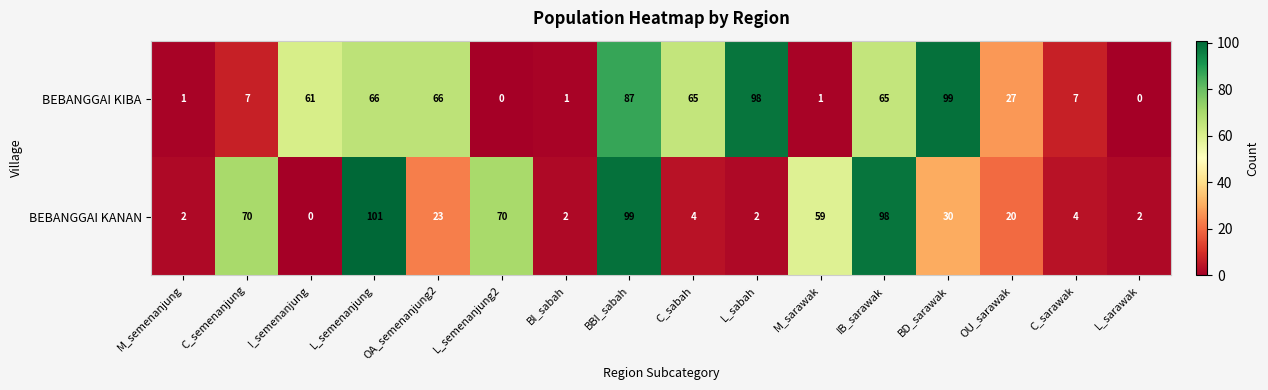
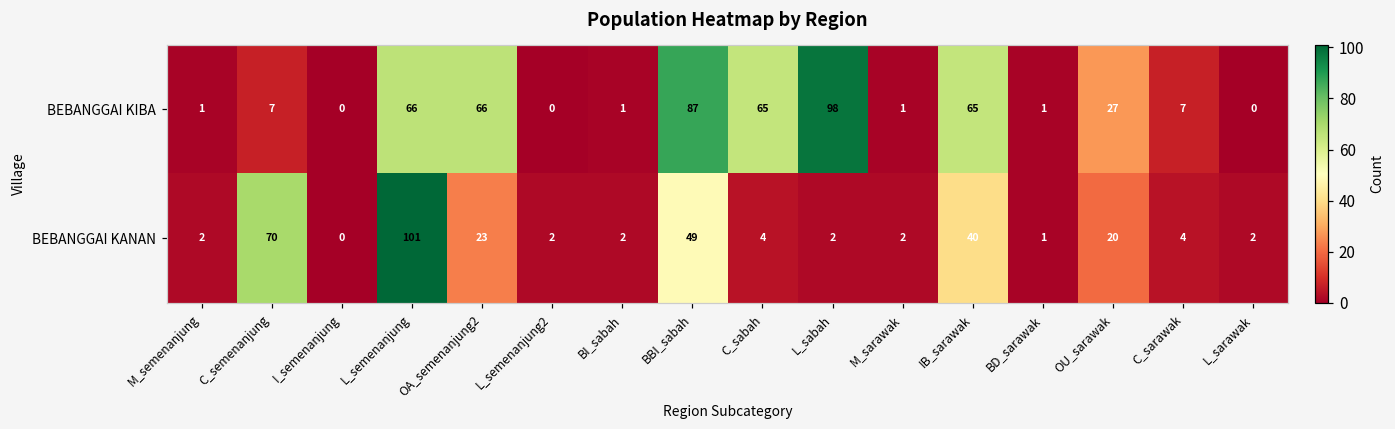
  {
    "BEBANGGAI KIBA": {
      "M_semenanjung": 1,
      "C_semenanjung": 7,
-     "I_semenanjung": 61,
+     "I_semenanjung": 0,
      "L_semenanjung": 66,
      "OA_semenanjung2": 66,
      "L_semenanjung2": 0,
      "BI_sabah": 1,
      "BBI_sabah": 87,
      "C_sabah": 65,
      "L_sabah": 98,
      "M_sarawak": 1,
      "IB_sarawak": 65,
-     "BD_sarawak": 99,
+     "BD_sarawak": 1,
      "OU_sarawak": 27,
      "C_sarawak": 7,
      "L_sarawak": 0
    },
    "BEBANGGAI KANAN": {
      "M_semenanjung": 2,
      "C_semenanjung": 70,
      "I_semenanjung": 0,
      "L_semenanjung": 101,
      "OA_semenanjung2": 23,
-     "L_semenanjung2": 70,
+     "L_semenanjung2": 2,
      "BI_sabah": 2,
-     "BBI_sabah": 99,
+     "BBI_sabah": 49,
      "C_sabah": 4,
      "L_sabah": 2,
-     "M_sarawak": 59,
-     "IB_sarawak": 98,
-     "BD_sarawak": 30,
+     "M_sarawak": 2,
+     "IB_sarawak": 40,
+     "BD_sarawak": 1,
      "OU_sarawak": 20,
      "C_sarawak": 4,
      "L_sarawak": 2
    }
  }
